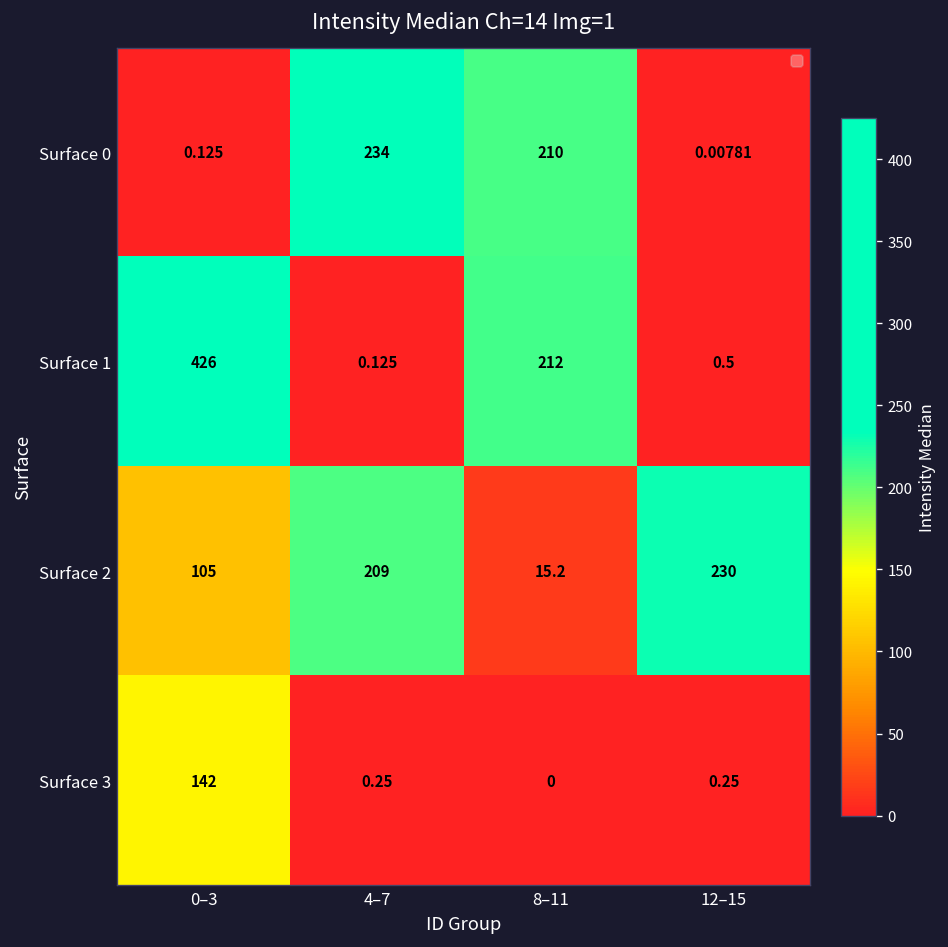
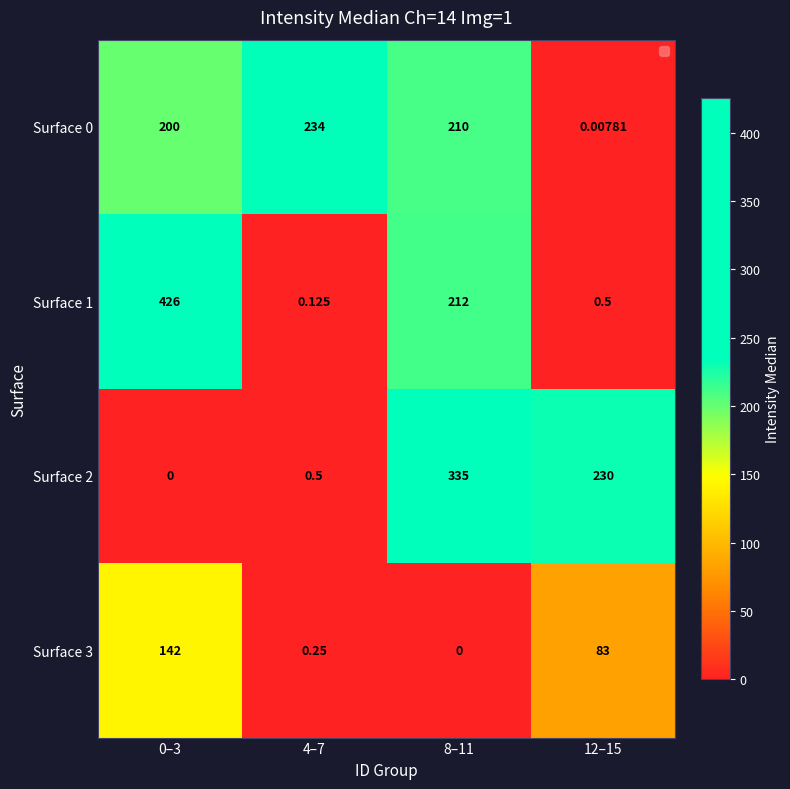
  {
    "Surface 0": {
-     "0–3": 0.125,
+     "0–3": 200,
      "4–7": 234,
      "8–11": 210,
      "12–15": 0.00781
    },
    "Surface 1": {
      "0–3": 426,
      "4–7": 0.125,
      "8–11": 212,
      "12–15": 0.5
    },
    "Surface 2": {
-     "0–3": 105,
-     "4–7": 209,
-     "8–11": 15.2,
+     "0–3": 0,
+     "4–7": 0.5,
+     "8–11": 335,
      "12–15": 230
    },
    "Surface 3": {
      "0–3": 142,
      "4–7": 0.25,
      "8–11": 0,
-     "12–15": 0.25
+     "12–15": 83
    }
  }
